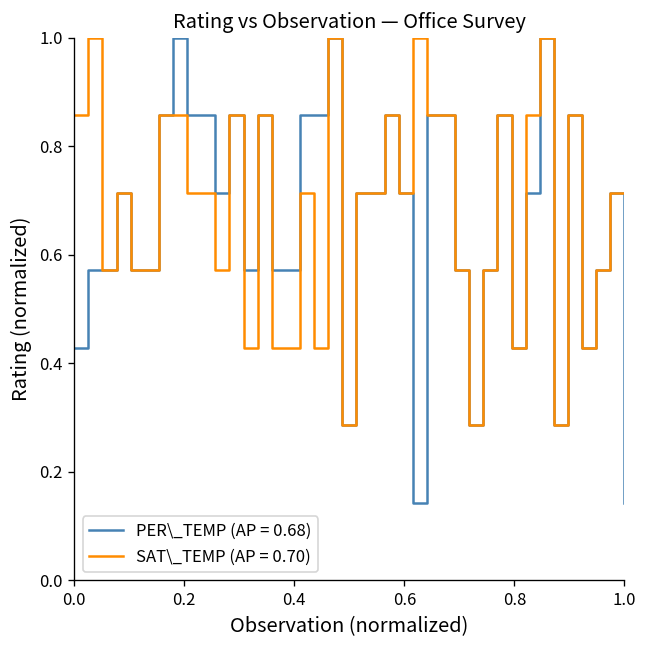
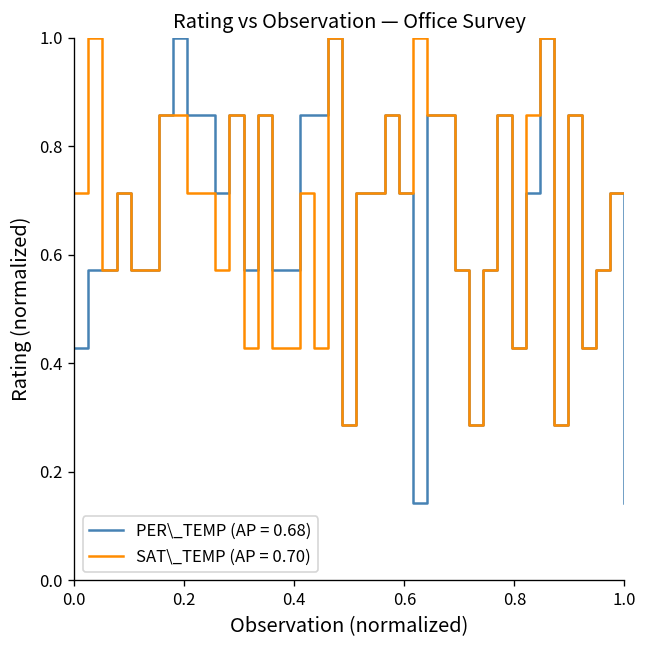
  {
    "PER\\_TEMP (AP = 0.68)": {
      "0.0": 0.43,
      "1.0": 0.14
    },
    "SAT\\_TEMP (AP = 0.70)": {
-     "0.0": 0.86,
+     "0.0": 0.71,
      "1.0": 0.71
    }
  }
